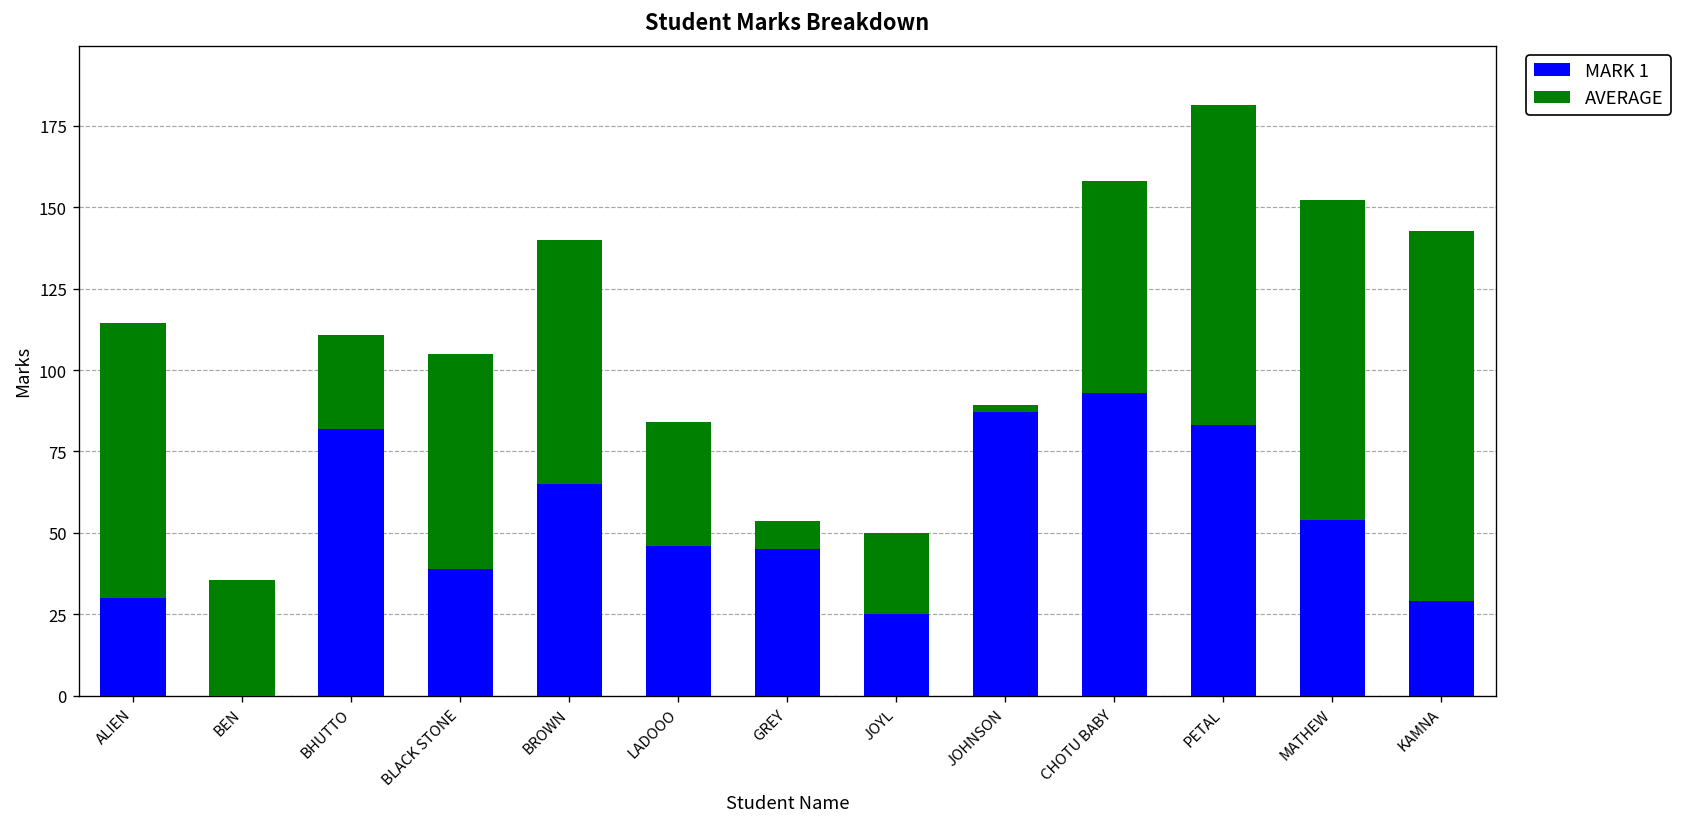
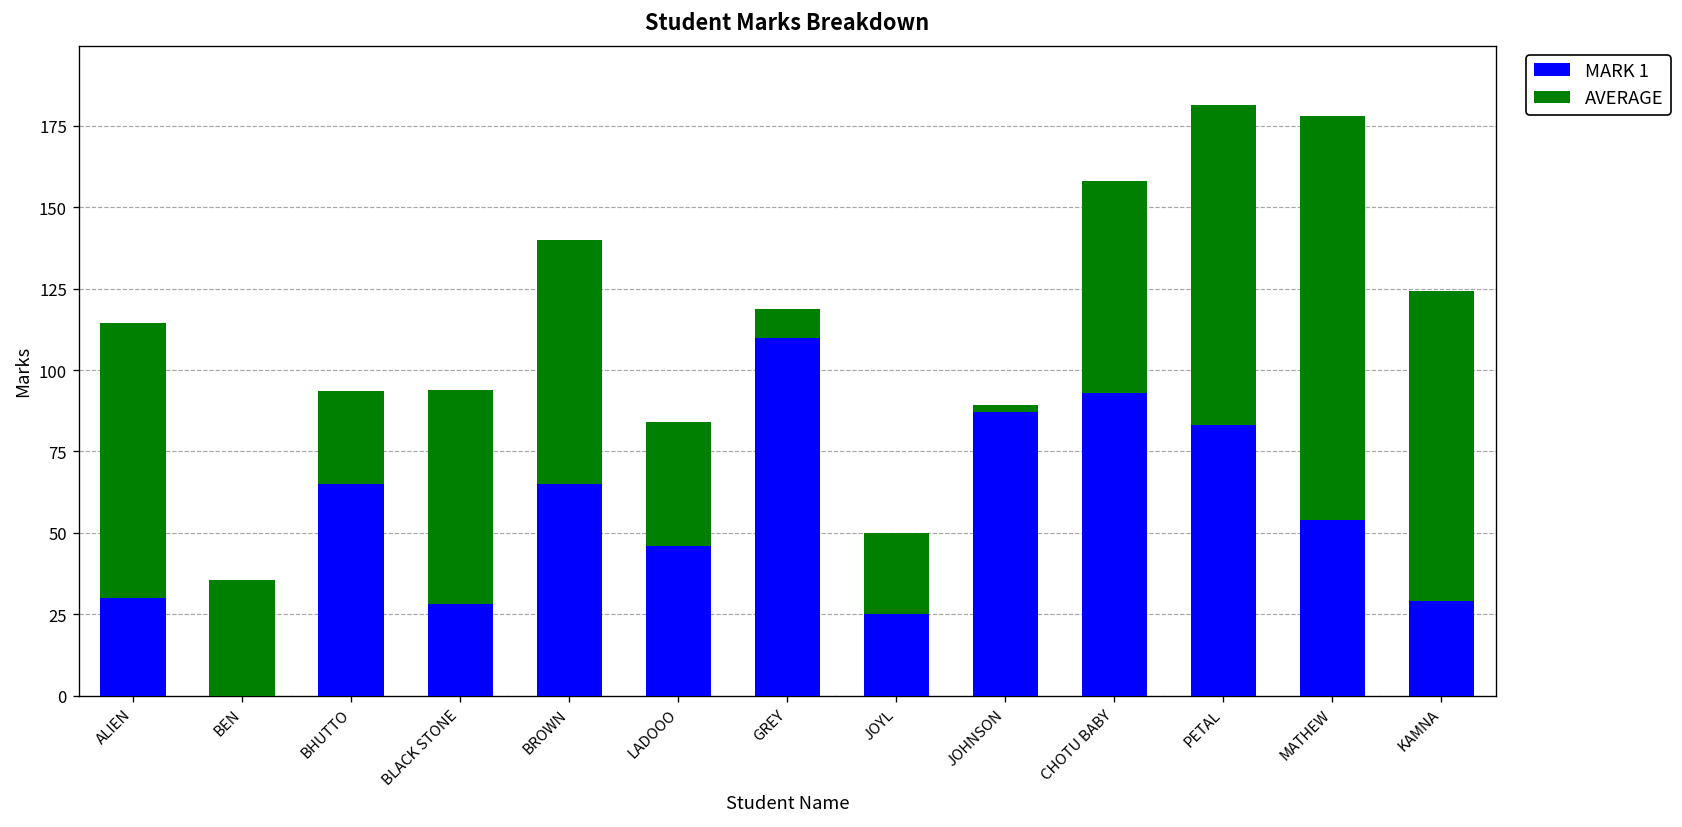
  {
    "MARK 1": {
      "ALIEN": 30,
      "BEN": 0,
-     "BHUTTO": 82,
-     "BLACK STONE": 39,
+     "BHUTTO": 65,
+     "BLACK STONE": 28,
      "BROWN": 65,
      "LADOOO": 46,
-     "GREY": 45,
+     "GREY": 110,
      "JOYL": 25,
      "JOHNSON": 87,
      "CHOTU BABY": 93,
      "PETAL": 83,
      "MATHEW": 54,
      "KAMNA": 29
    },
    "AVERAGE": {
      "ALIEN": 85,
      "BEN": 36,
      "BHUTTO": 29,
      "BLACK STONE": 66,
      "BROWN": 75,
      "LADOOO": 38,
      "GREY": 9,
      "JOYL": 25,
      "JOHNSON": 2,
      "CHOTU BABY": 65,
      "PETAL": 99,
-     "MATHEW": 98,
-     "KAMNA": 114
+     "MATHEW": 124,
+     "KAMNA": 95
    }
  }
